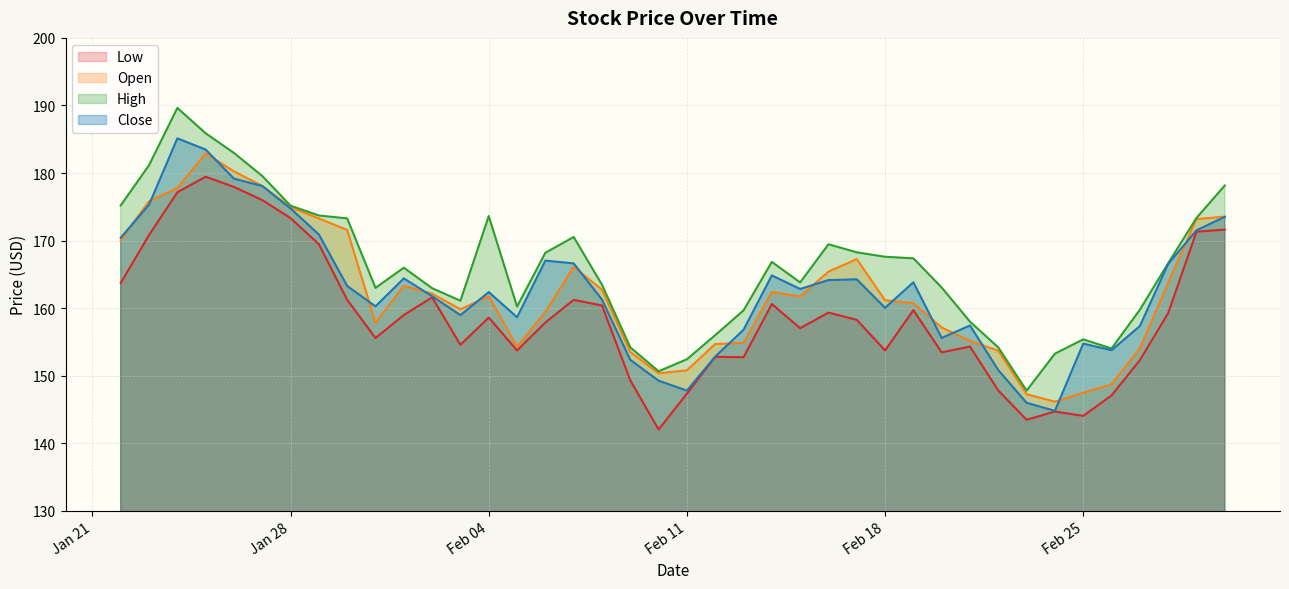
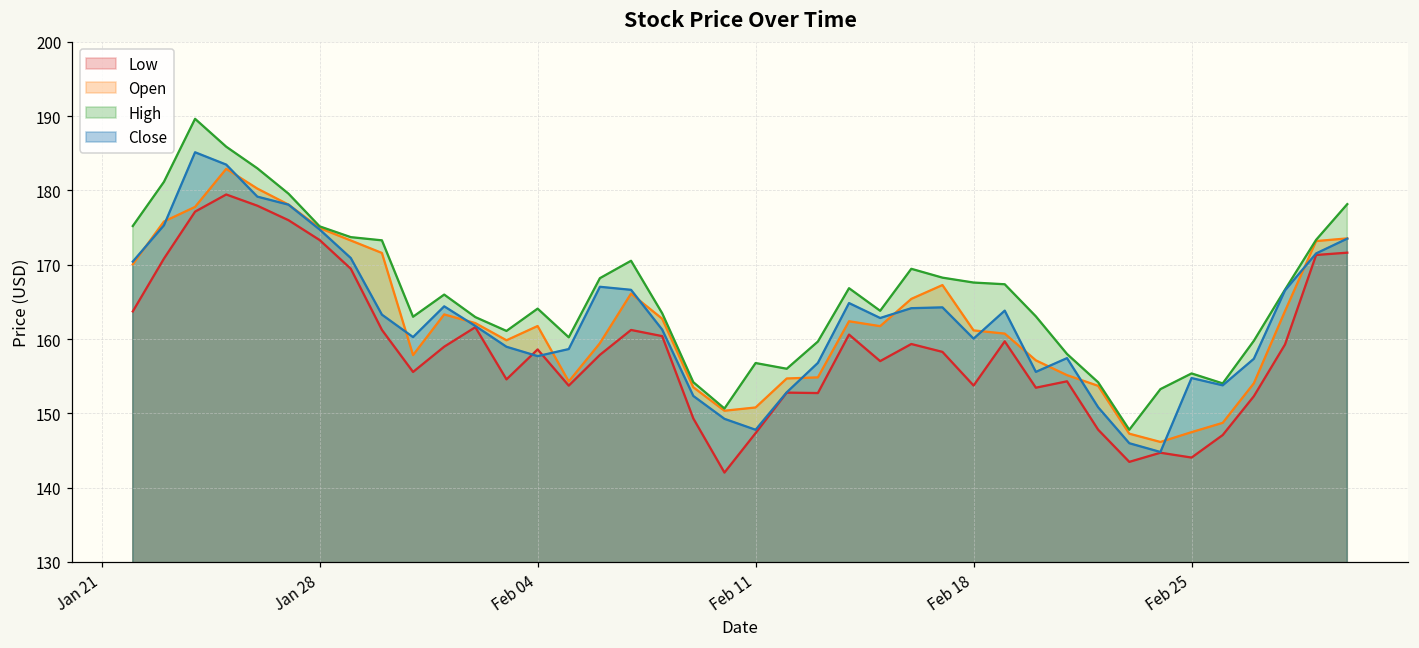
  {
    "High": {
-     "Feb 04": 174,
-     "Feb 11": 152,
+     "Feb 04": 164,
+     "Feb 11": 157,
      "Feb 18": 168,
      "Feb 25": 155
    },
    "Close": {
-     "Feb 04": 162,
+     "Feb 04": 158,
      "Feb 11": 148,
      "Feb 18": 160,
      "Feb 25": 155
    }
  }
